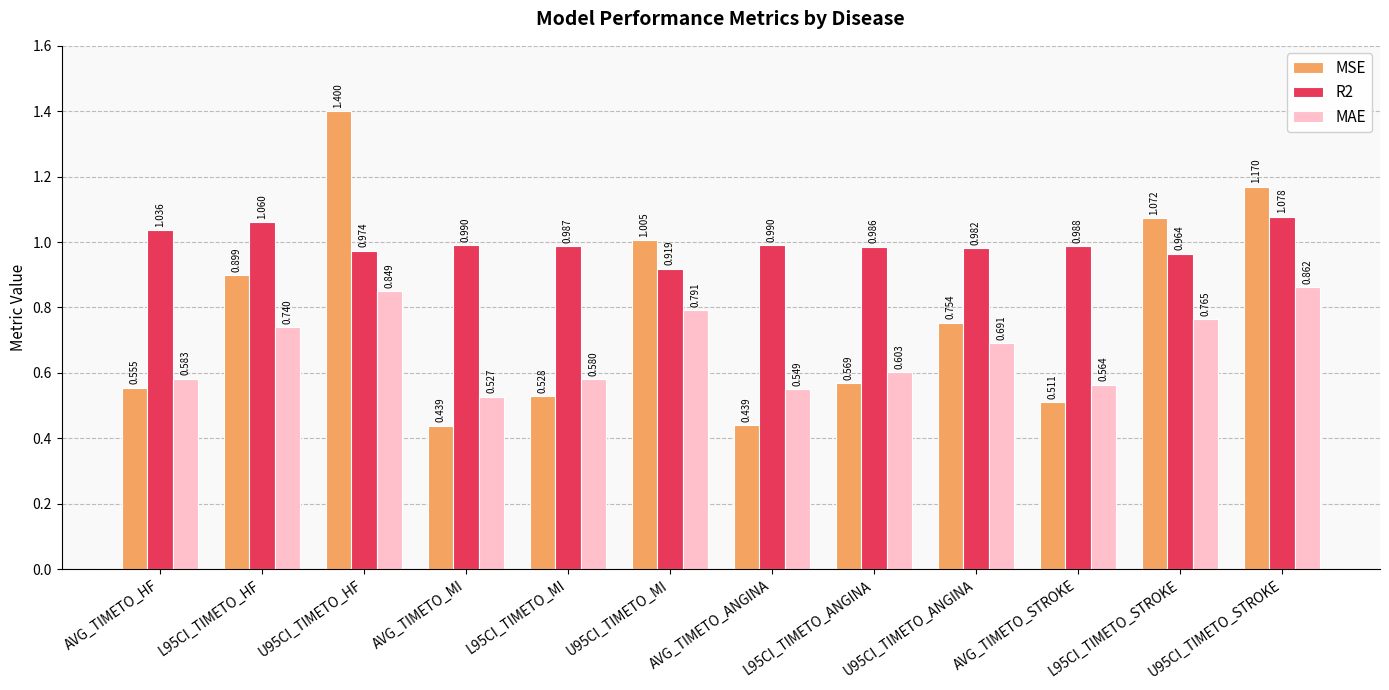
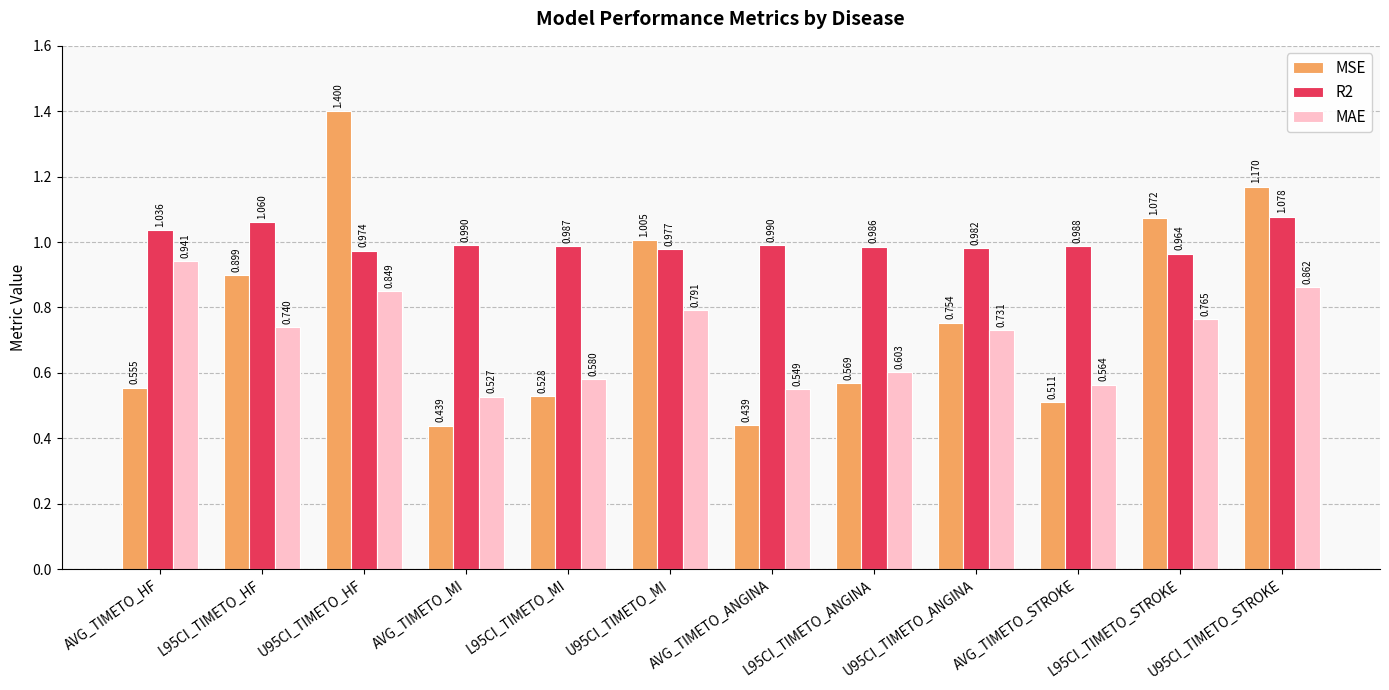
  {
    "MSE": {
      "AVG_TIMETO_HF": 0.555,
      "L95CI_TIMETO_HF": 0.899,
      "U95CI_TIMETO_HF": 1.400,
      "AVG_TIMETO_MI": 0.439,
      "L95CI_TIMETO_MI": 0.528,
      "U95CI_TIMETO_MI": 1.005,
      "AVG_TIMETO_ANGINA": 0.439,
      "L95CI_TIMETO_ANGINA": 0.569,
      "U95CI_TIMETO_ANGINA": 0.754,
      "AVG_TIMETO_STROKE": 0.511,
      "L95CI_TIMETO_STROKE": 1.072,
      "U95CI_TIMETO_STROKE": 1.170
    },
    "R2": {
      "AVG_TIMETO_HF": 1.036,
      "L95CI_TIMETO_HF": 1.060,
      "U95CI_TIMETO_HF": 0.974,
      "AVG_TIMETO_MI": 0.990,
      "L95CI_TIMETO_MI": 0.987,
-     "U95CI_TIMETO_MI": 0.919,
+     "U95CI_TIMETO_MI": 0.977,
      "AVG_TIMETO_ANGINA": 0.990,
      "L95CI_TIMETO_ANGINA": 0.986,
      "U95CI_TIMETO_ANGINA": 0.982,
      "AVG_TIMETO_STROKE": 0.988,
      "L95CI_TIMETO_STROKE": 0.964,
      "U95CI_TIMETO_STROKE": 1.078
    },
    "MAE": {
-     "AVG_TIMETO_HF": 0.583,
+     "AVG_TIMETO_HF": 0.941,
      "L95CI_TIMETO_HF": 0.740,
      "U95CI_TIMETO_HF": 0.849,
      "AVG_TIMETO_MI": 0.527,
      "L95CI_TIMETO_MI": 0.580,
      "U95CI_TIMETO_MI": 0.791,
      "AVG_TIMETO_ANGINA": 0.549,
      "L95CI_TIMETO_ANGINA": 0.603,
-     "U95CI_TIMETO_ANGINA": 0.691,
+     "U95CI_TIMETO_ANGINA": 0.731,
      "AVG_TIMETO_STROKE": 0.564,
      "L95CI_TIMETO_STROKE": 0.765,
      "U95CI_TIMETO_STROKE": 0.862
    }
  }
